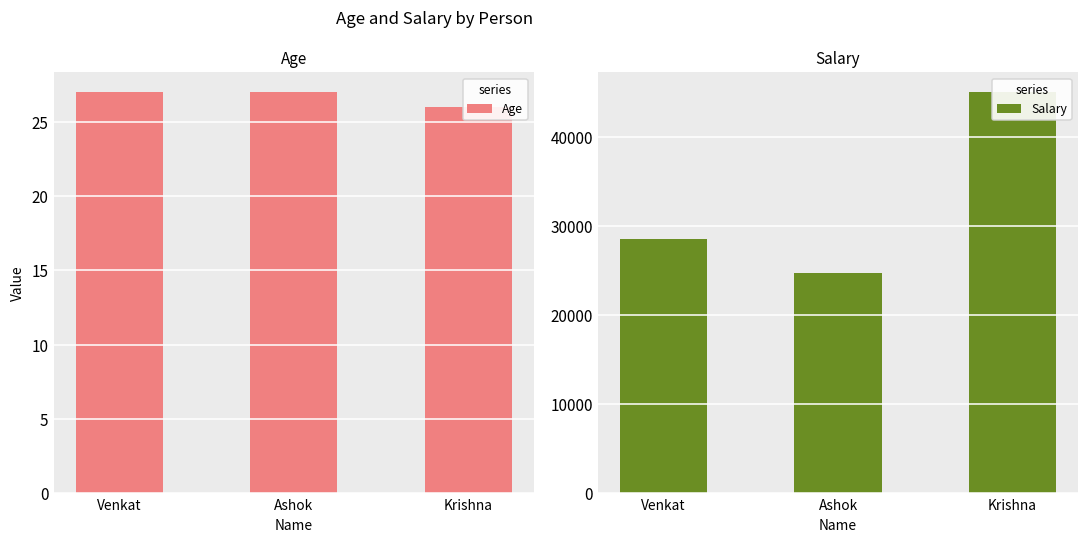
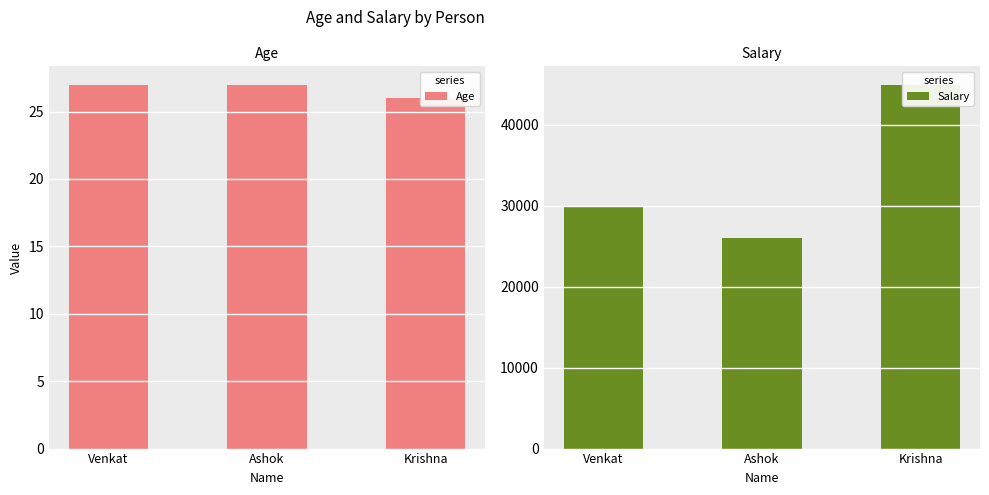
  {
    "Age": {
      "Venkat": 27.0,
      "Ashok": 27.0
    },
    "Salary": {
-     "Venkat": 28000,
-     "Ashok": 25000
+     "Venkat": 30000,
+     "Ashok": 26000
    }
  }
